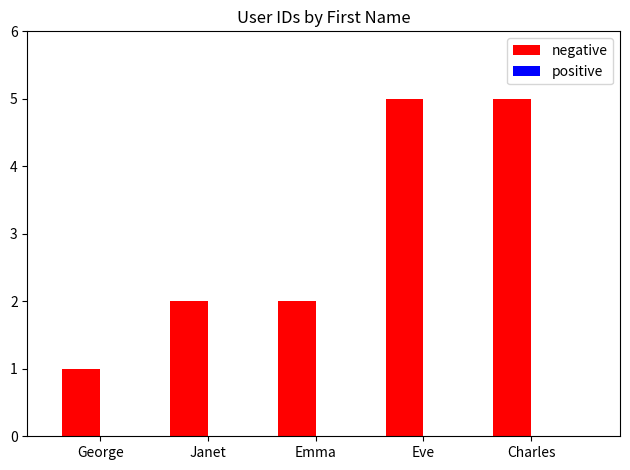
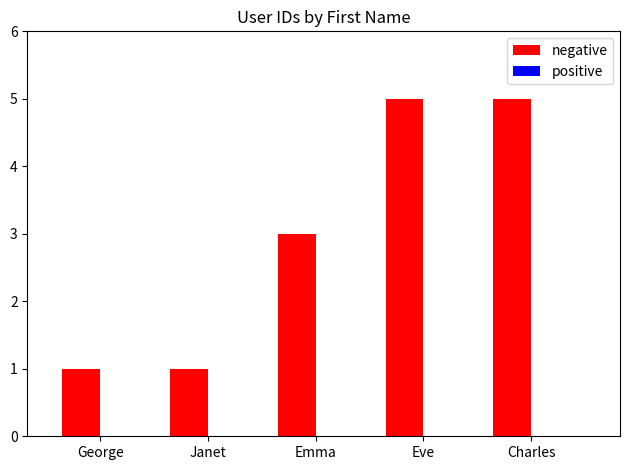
  {
    "negative": {
      "George": 1,
-     "Janet": 2,
-     "Emma": 2,
+     "Janet": 1,
+     "Emma": 3,
      "Eve": 5,
      "Charles": 5
    },
    "positive": {
      "George": 0,
      "Janet": 0,
      "Emma": 0,
      "Eve": 0,
      "Charles": 0
    }
  }
